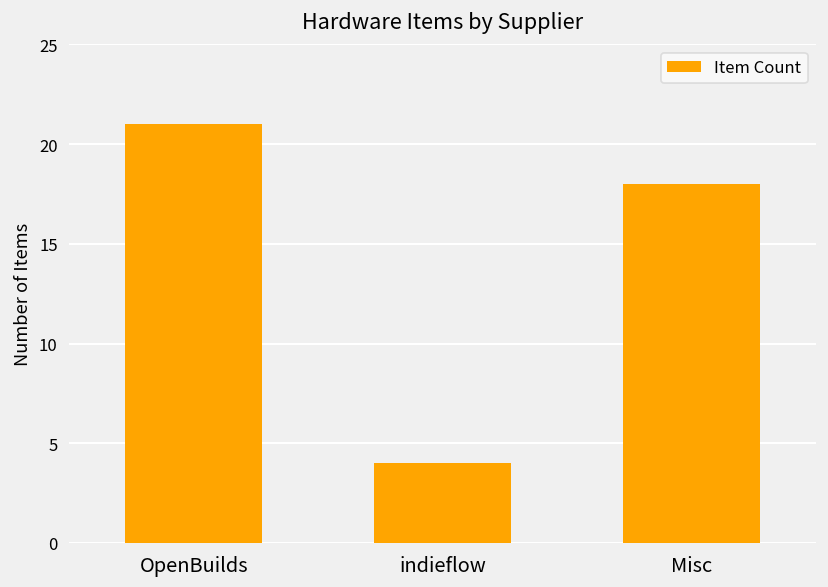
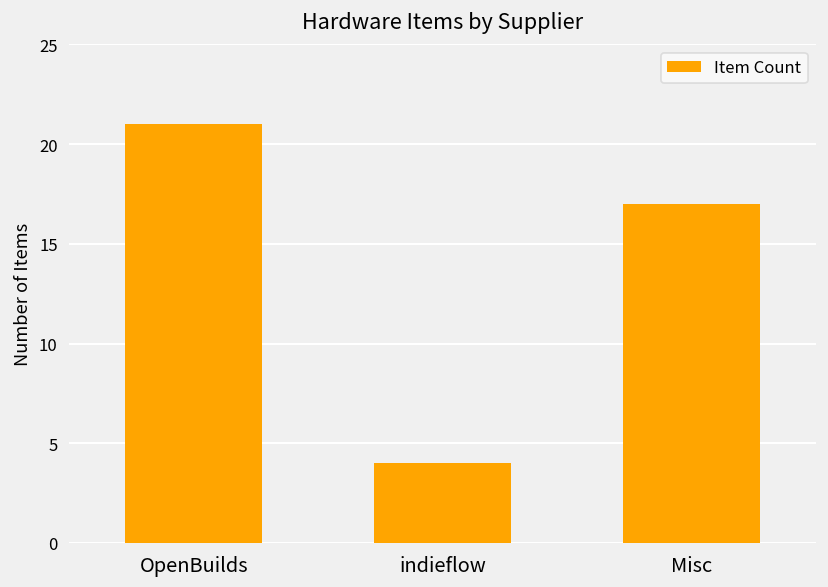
  {
    "OpenBuilds": 21,
    "indieflow": 4,
-   "Misc": 18
+   "Misc": 17
  }
